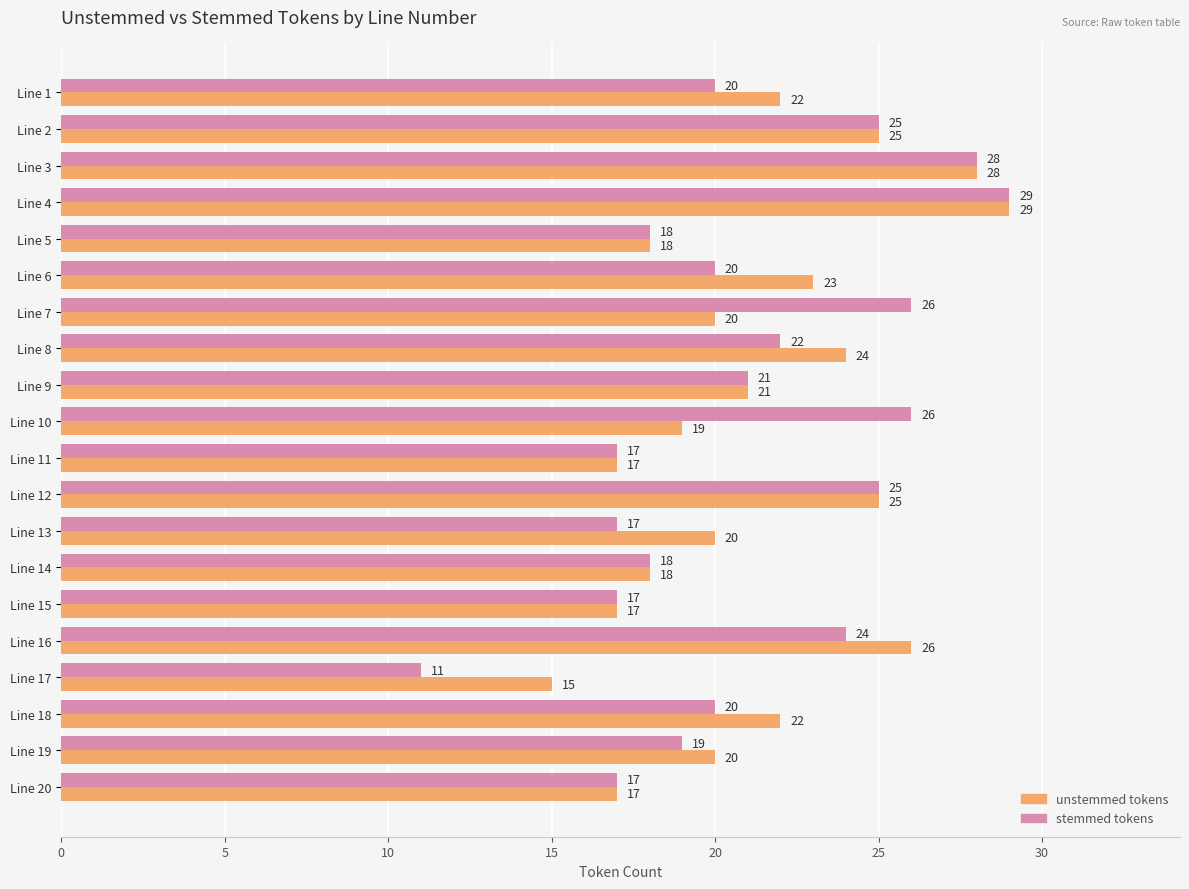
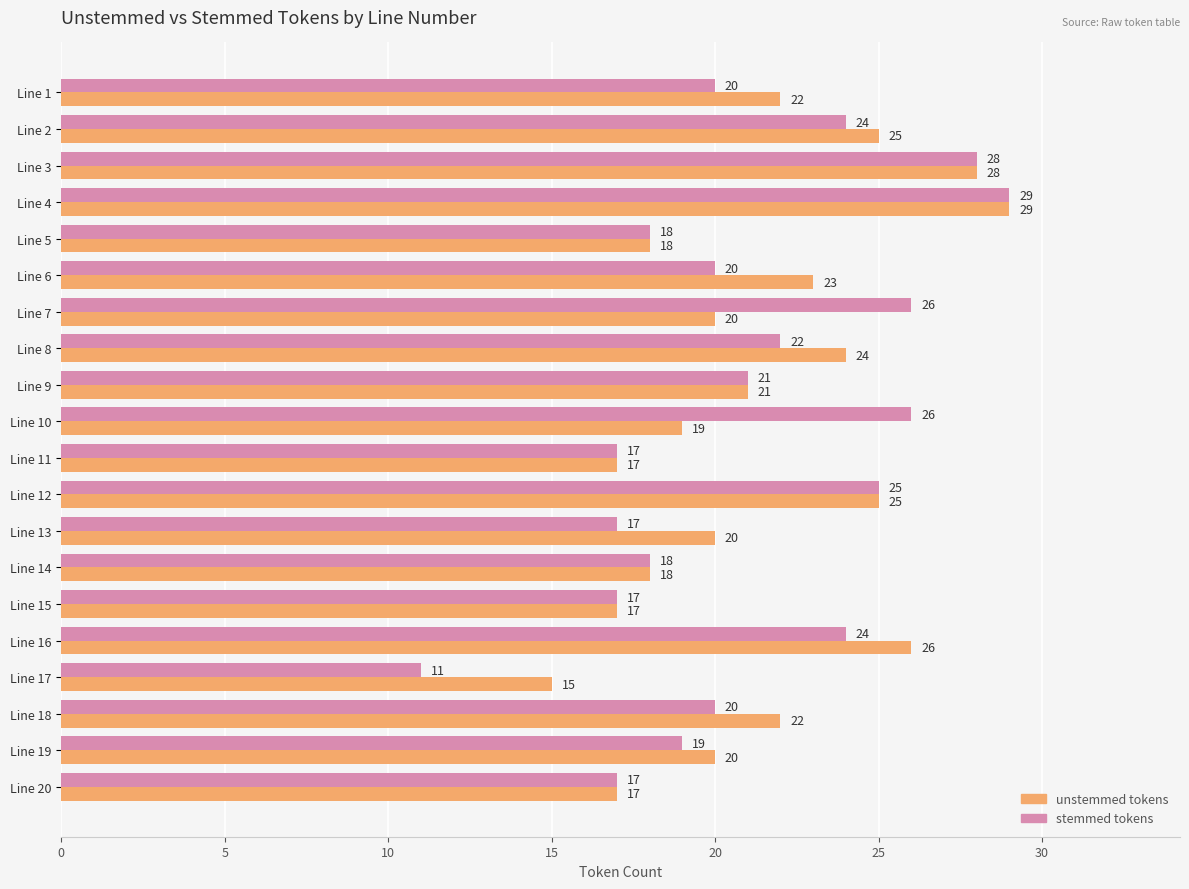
  {
    "unstemmed tokens": {
      "Line 1": 22,
      "Line 2": 25,
      "Line 3": 28,
      "Line 4": 29,
      "Line 5": 18,
      "Line 6": 23,
      "Line 7": 20,
      "Line 8": 24,
      "Line 9": 21,
      "Line 10": 19,
      "Line 11": 17,
      "Line 12": 25,
      "Line 13": 20,
      "Line 14": 18,
      "Line 15": 17,
      "Line 16": 26,
      "Line 17": 15,
      "Line 18": 22,
      "Line 19": 20,
      "Line 20": 17
    },
    "stemmed tokens": {
      "Line 1": 20,
-     "Line 2": 25,
+     "Line 2": 24,
      "Line 3": 28,
      "Line 4": 29,
      "Line 5": 18,
      "Line 6": 20,
      "Line 7": 26,
      "Line 8": 22,
      "Line 9": 21,
      "Line 10": 26,
      "Line 11": 17,
      "Line 12": 25,
      "Line 13": 17,
      "Line 14": 18,
      "Line 15": 17,
      "Line 16": 24,
      "Line 17": 11,
      "Line 18": 20,
      "Line 19": 19,
      "Line 20": 17
    }
  }
